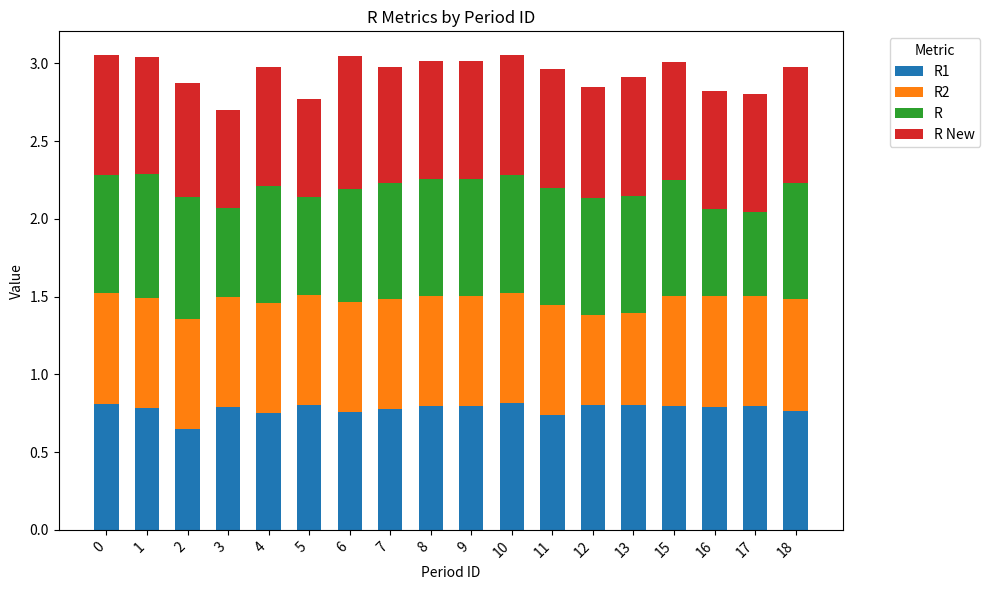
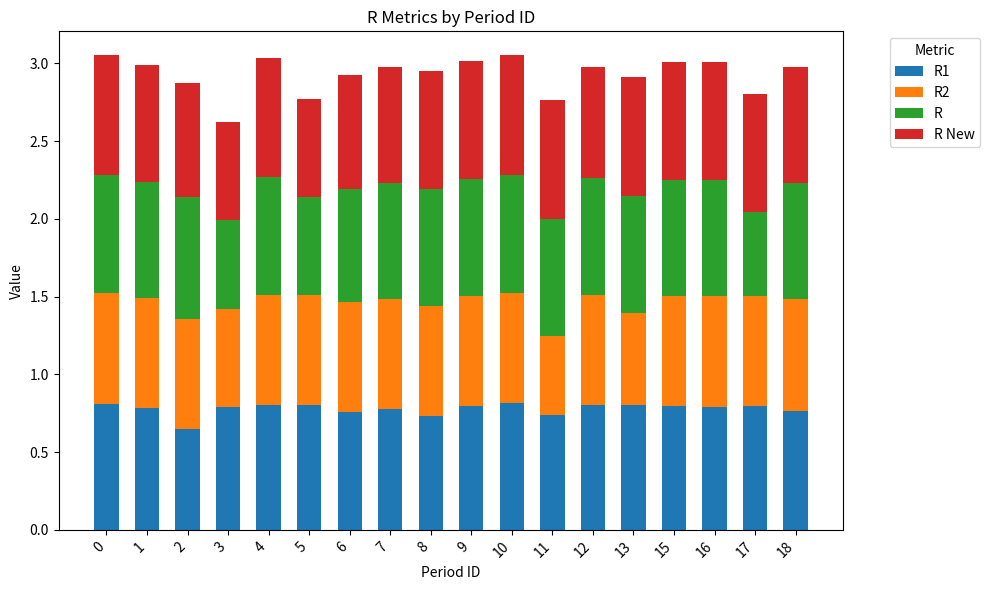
  {
    "R1": {
      "0": 0.81,
      "1": 0.78,
      "2": 0.65,
      "3": 0.79,
-     "4": 0.75,
+     "4": 0.80,
      "5": 0.80,
      "6": 0.75,
      "7": 0.78,
-     "8": 0.79,
+     "8": 0.73,
      "9": 0.80,
      "10": 0.81,
      "11": 0.74,
      "12": 0.80,
      "13": 0.80,
      "15": 0.79,
      "16": 0.79,
      "17": 0.79,
      "18": 0.76
    },
    "R2": {
      "0": 0.71,
      "1": 0.71,
      "2": 0.71,
-     "3": 0.71,
+     "3": 0.63,
      "4": 0.71,
      "5": 0.71,
      "6": 0.71,
      "7": 0.71,
      "8": 0.71,
      "9": 0.71,
      "10": 0.71,
-     "11": 0.71,
-     "12": 0.58,
+     "11": 0.51,
+     "12": 0.71,
      "13": 0.59,
      "15": 0.71,
      "16": 0.71,
      "17": 0.71,
      "18": 0.72
    },
    "R": {
      "0": 0.76,
-     "1": 0.80,
+     "1": 0.75,
      "2": 0.79,
      "3": 0.57,
      "4": 0.76,
      "5": 0.63,
      "6": 0.73,
      "7": 0.74,
      "8": 0.75,
      "9": 0.75,
      "10": 0.76,
      "11": 0.76,
      "12": 0.76,
      "13": 0.76,
      "15": 0.75,
-     "16": 0.56,
+     "16": 0.75,
      "17": 0.54,
      "18": 0.74
    },
    "R New": {
      "0": 0.77,
      "1": 0.75,
      "2": 0.74,
      "3": 0.64,
      "4": 0.77,
      "5": 0.63,
-     "6": 0.85,
+     "6": 0.73,
      "7": 0.75,
      "8": 0.76,
      "9": 0.76,
      "10": 0.77,
      "11": 0.77,
      "12": 0.71,
      "13": 0.76,
      "15": 0.76,
      "16": 0.76,
      "17": 0.76,
      "18": 0.75
    }
  }
